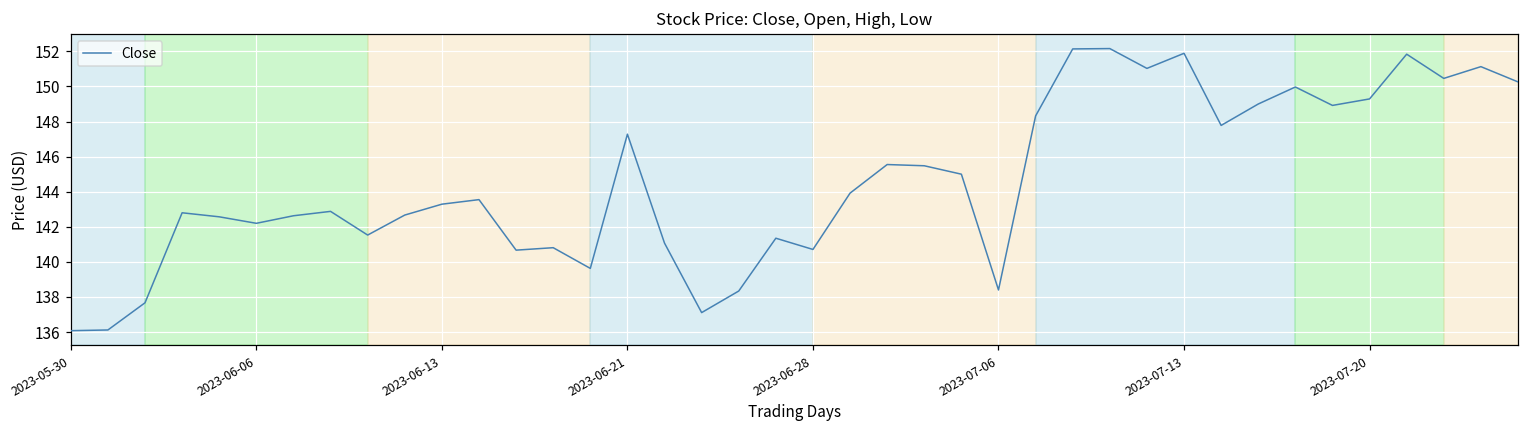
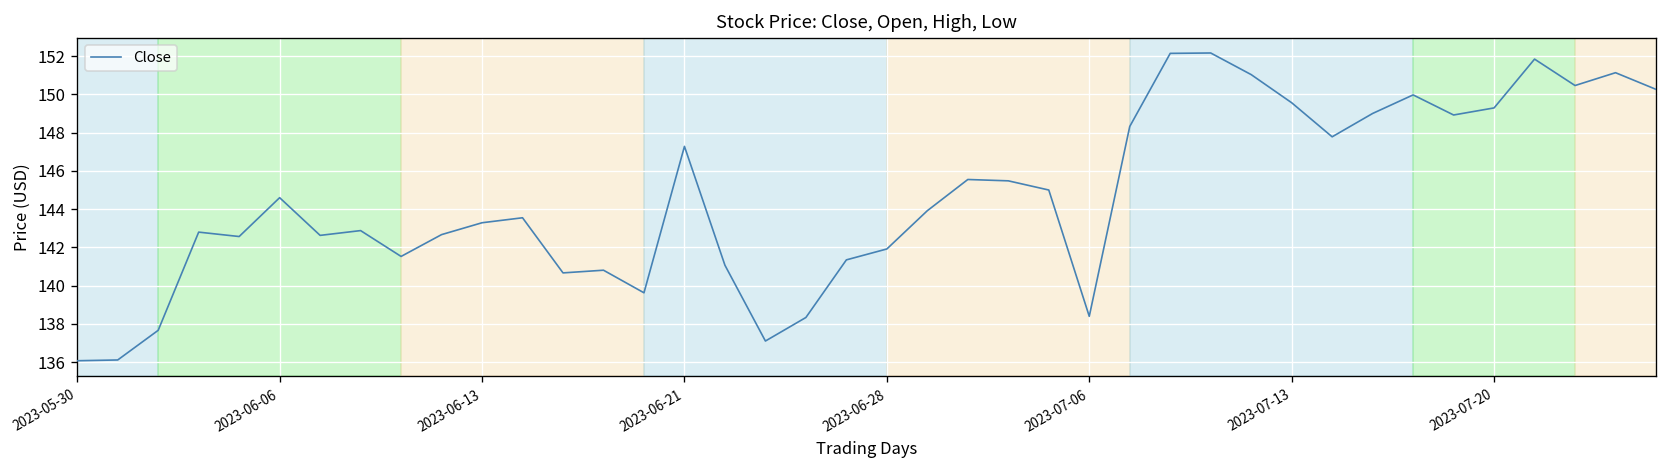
  {
    "2023-05-30": 136.1,
-   "2023-06-06": 142.2,
+   "2023-06-06": 144.6,
    "2023-06-13": 143.3,
    "2023-06-21": 147.3,
-   "2023-06-28": 140.7,
+   "2023-06-28": 141.9,
    "2023-07-06": 138.4,
-   "2023-07-13": 151.9,
+   "2023-07-13": 149.6,
    "2023-07-20": 149.3
  }
